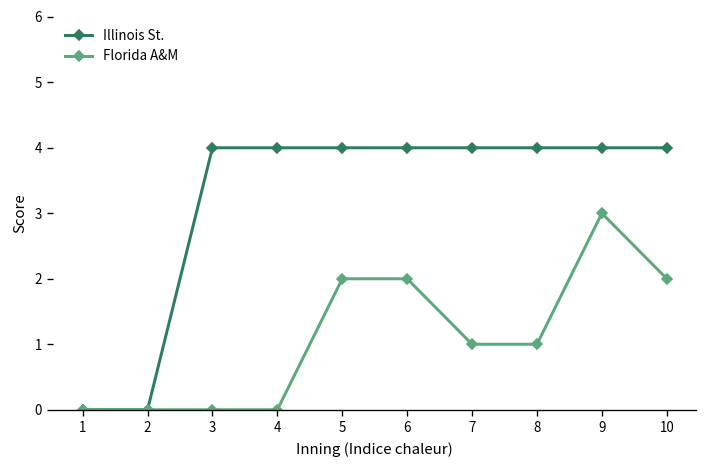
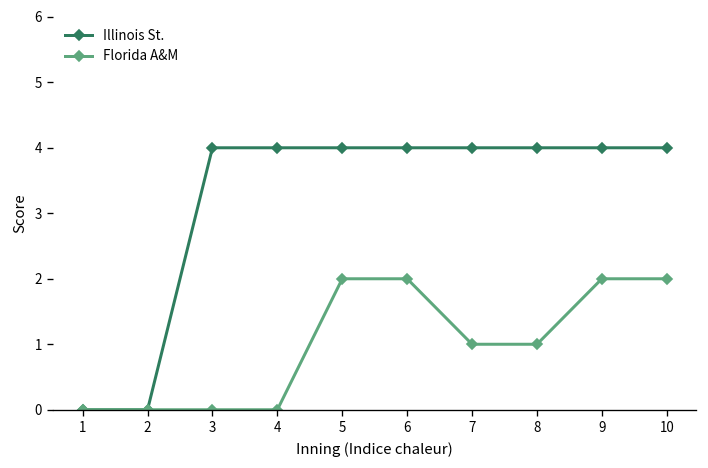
  {
    "Illinois St.": {
      "3": 4,
      "4": 4,
      "5": 4,
      "6": 4,
      "7": 4,
      "8": 4,
      "9": 4,
      "10": 4
    },
    "Florida A&M": {
      "3": 0,
      "4": 0,
      "5": 2,
      "6": 2,
      "7": 1,
      "8": 1,
-     "9": 3,
+     "9": 2,
      "10": 2
    }
  }
